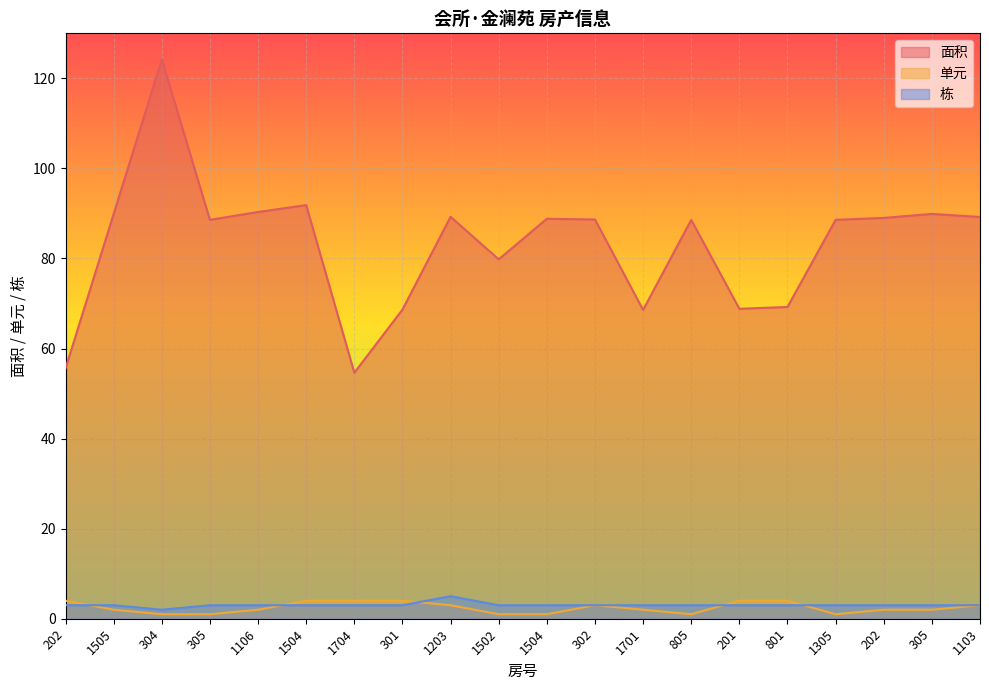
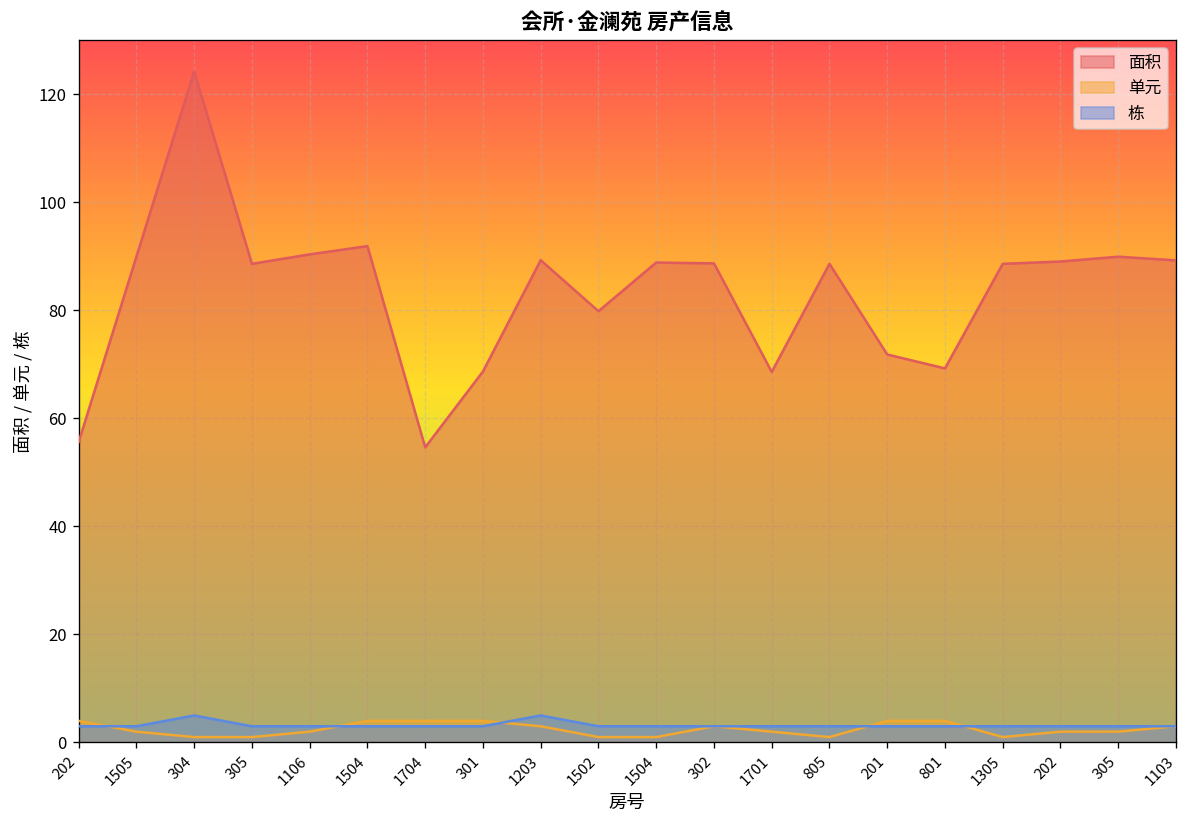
  {
    "面积": {
      "1505": 90,
      "304": 124,
      "1106": 90,
      "1704": 55,
      "301": 69,
      "1203": 89,
      "1502": 80,
      "302": 89,
      "1701": 69,
      "805": 89,
-     "201": 69,
+     "201": 72,
      "801": 69,
      "1305": 89,
      "1103": 89
    },
    "单元": {
      "1505": 2,
      "304": 1,
      "1106": 2,
      "1704": 4,
      "301": 4,
      "1203": 3,
      "1502": 1,
      "1701": 2,
      "805": 1,
      "201": 4,
      "801": 4,
      "1305": 1
    },
    "栋": {
      "1505": 3,
-     "304": 2,
+     "304": 5,
      "1106": 3,
      "1704": 3,
      "301": 3,
      "1203": 5,
      "1502": 3,
      "1701": 3,
      "805": 3,
      "201": 3,
      "801": 3,
      "1305": 3
    }
  }
